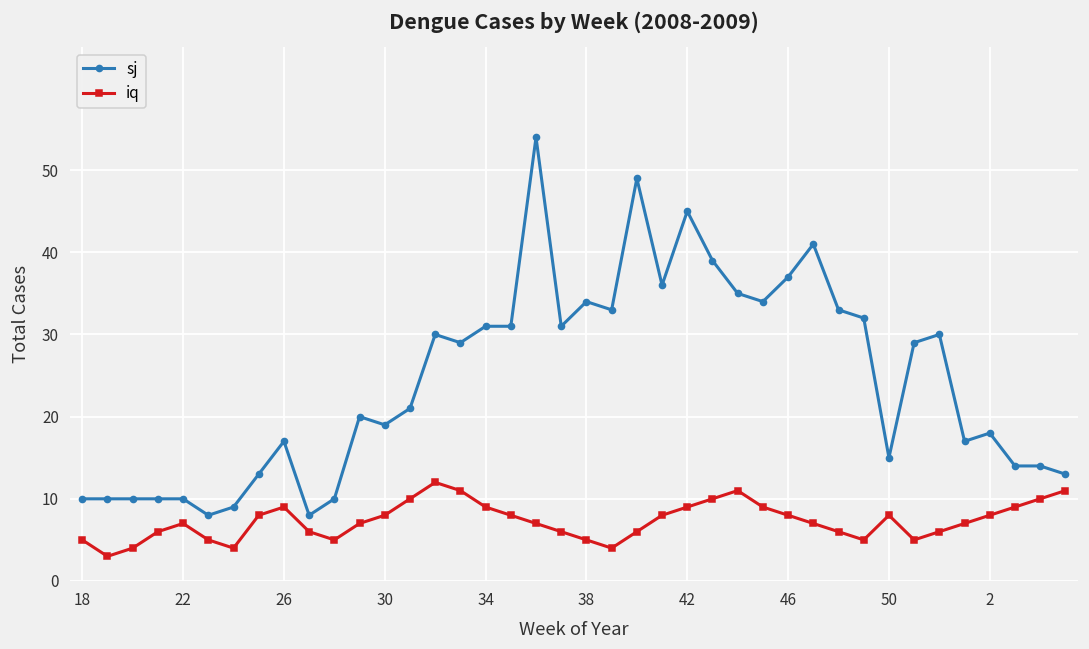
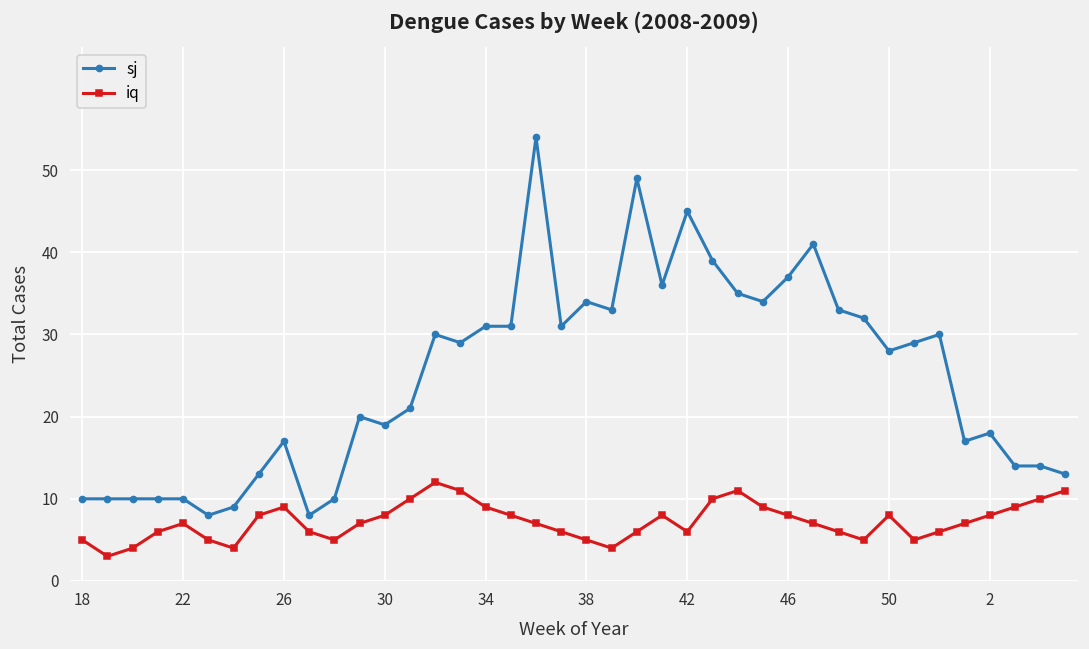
  {
    "sj": {
      "42": 45,
      "46": 37,
-     "50": 15
+     "50": 28
    },
    "iq": {
-     "42": 9,
+     "42": 6,
      "46": 8,
      "50": 8
    }
  }
